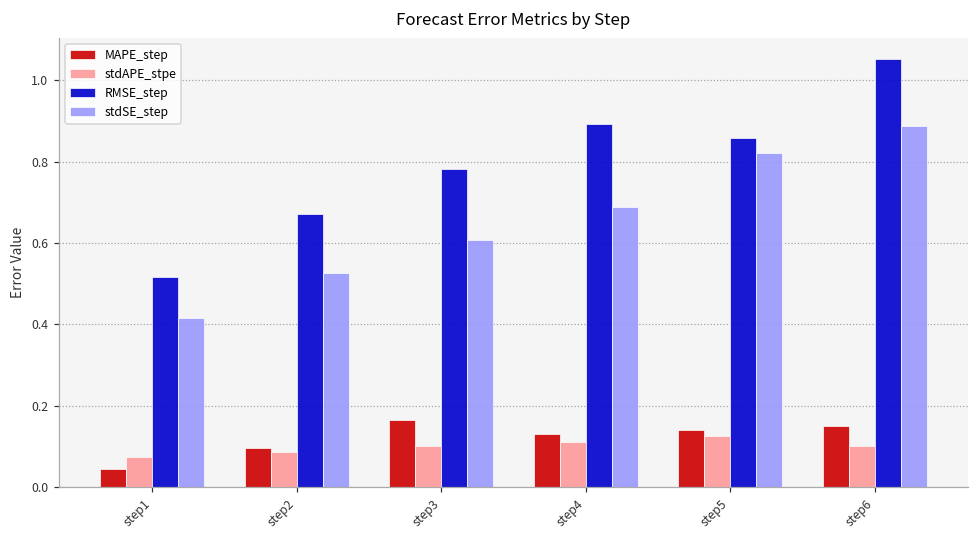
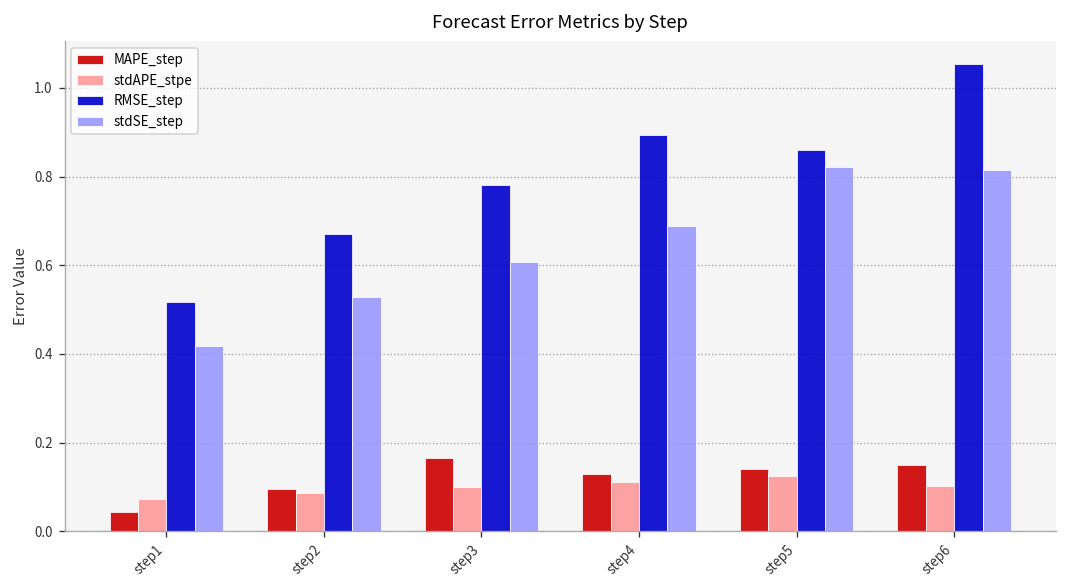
  {
    "MAPE_step": {
      "step1": 0.04,
      "step2": 0.10,
      "step3": 0.17,
      "step4": 0.13,
      "step5": 0.14,
      "step6": 0.15
    },
    "stdAPE_stpe": {
      "step1": 0.07,
      "step2": 0.09,
      "step3": 0.10,
      "step4": 0.11,
      "step5": 0.13,
      "step6": 0.10
    },
    "RMSE_step": {
      "step1": 0.52,
      "step2": 0.67,
      "step3": 0.78,
      "step4": 0.89,
      "step5": 0.86,
      "step6": 1.05
    },
    "stdSE_step": {
      "step1": 0.42,
      "step2": 0.53,
      "step3": 0.61,
      "step4": 0.69,
      "step5": 0.82,
-     "step6": 0.89
+     "step6": 0.81
    }
  }
